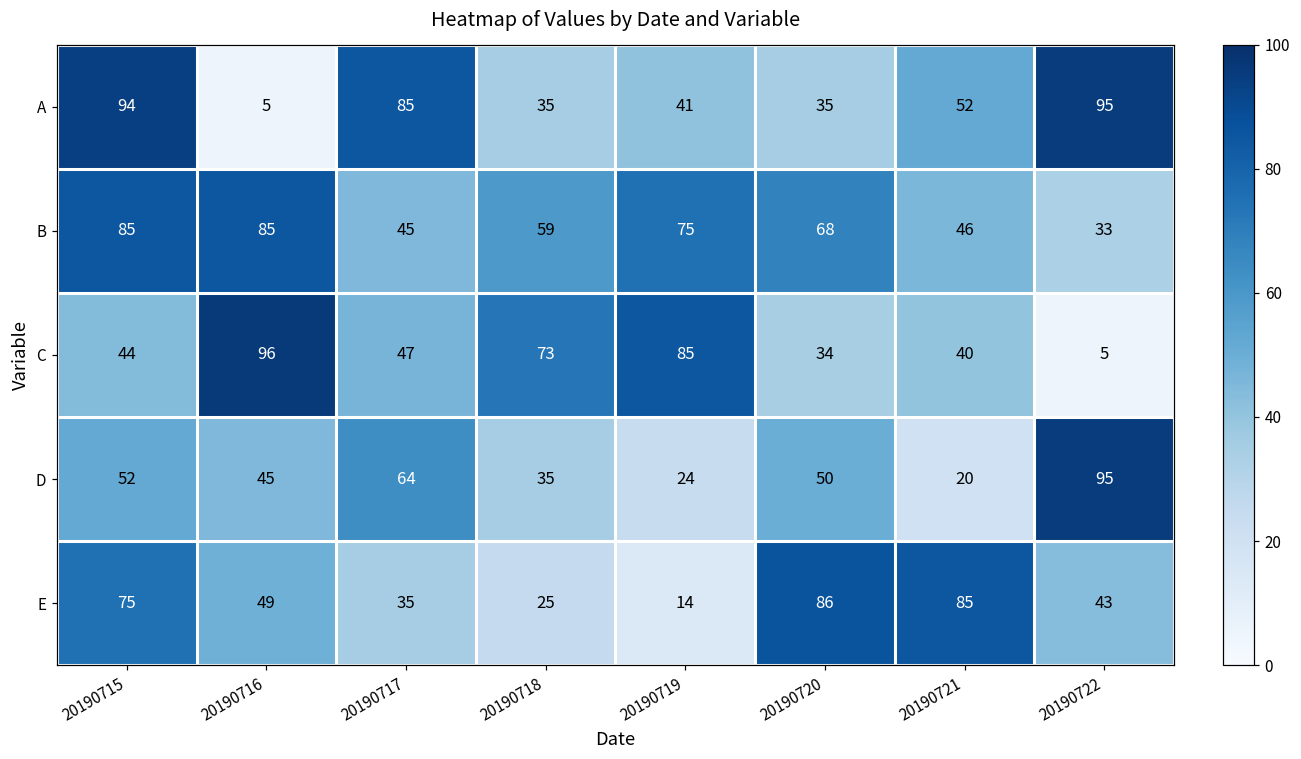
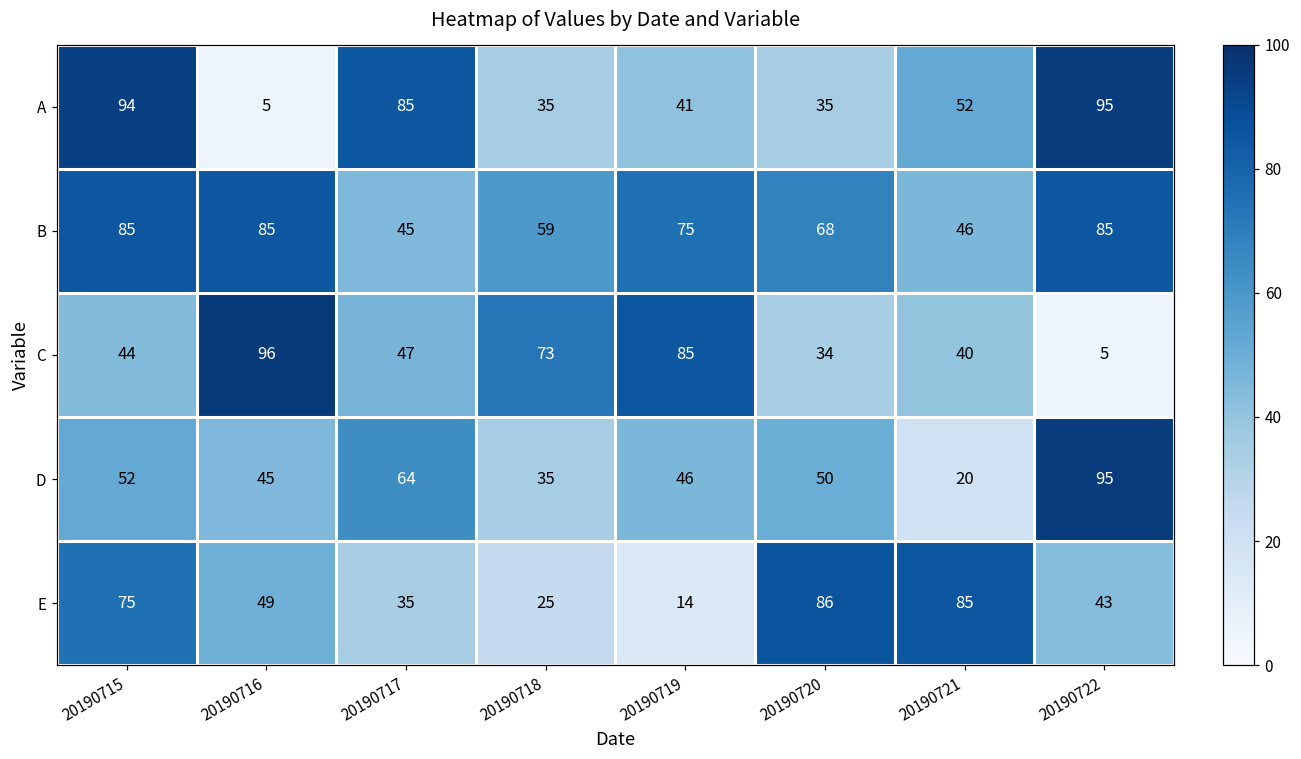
  {
    "A": {
      "20190715": 94,
      "20190716": 5,
      "20190717": 85,
      "20190718": 35,
      "20190719": 41,
      "20190720": 35,
      "20190721": 52,
      "20190722": 95
    },
    "B": {
      "20190715": 85,
      "20190716": 85,
      "20190717": 45,
      "20190718": 59,
      "20190719": 75,
      "20190720": 68,
      "20190721": 46,
-     "20190722": 33
+     "20190722": 85
    },
    "C": {
      "20190715": 44,
      "20190716": 96,
      "20190717": 47,
      "20190718": 73,
      "20190719": 85,
      "20190720": 34,
      "20190721": 40,
      "20190722": 5
    },
    "D": {
      "20190715": 52,
      "20190716": 45,
      "20190717": 64,
      "20190718": 35,
-     "20190719": 24,
+     "20190719": 46,
      "20190720": 50,
      "20190721": 20,
      "20190722": 95
    },
    "E": {
      "20190715": 75,
      "20190716": 49,
      "20190717": 35,
      "20190718": 25,
      "20190719": 14,
      "20190720": 86,
      "20190721": 85,
      "20190722": 43
    }
  }
